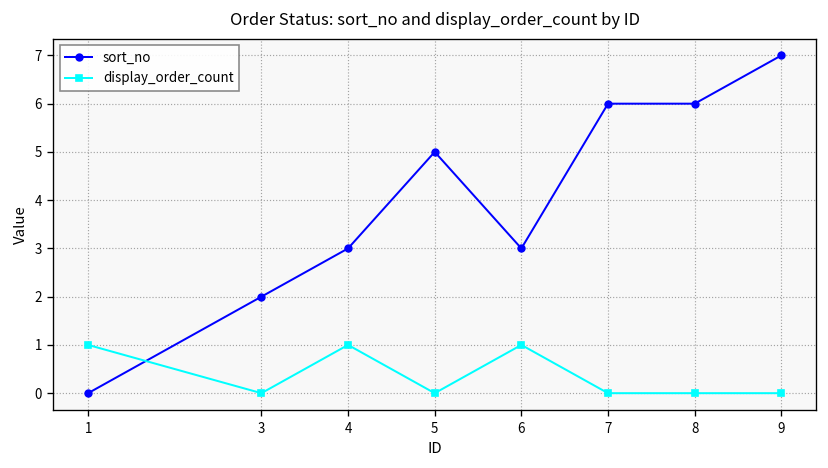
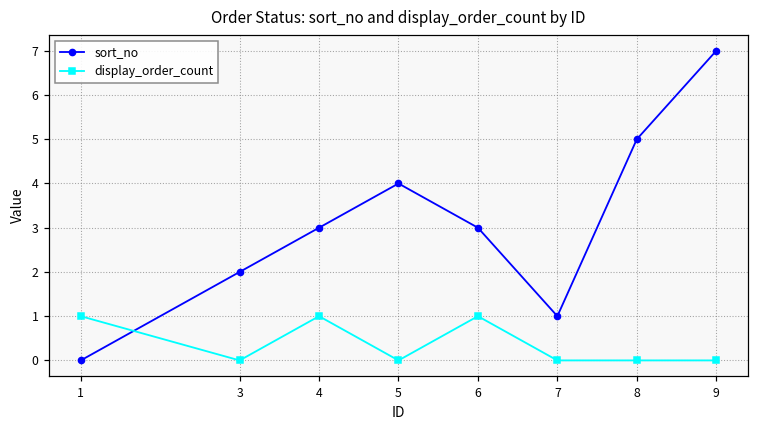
  {
    "sort_no": {
      "1": 0,
      "3": 2,
      "4": 3,
-     "5": 5,
+     "5": 4,
      "6": 3,
-     "7": 6,
-     "8": 6,
+     "7": 1,
+     "8": 5,
      "9": 7
    },
    "display_order_count": {
      "1": 1,
      "3": 0,
      "4": 1,
      "5": 0,
      "6": 1,
      "7": 0,
      "8": 0,
      "9": 0
    }
  }
